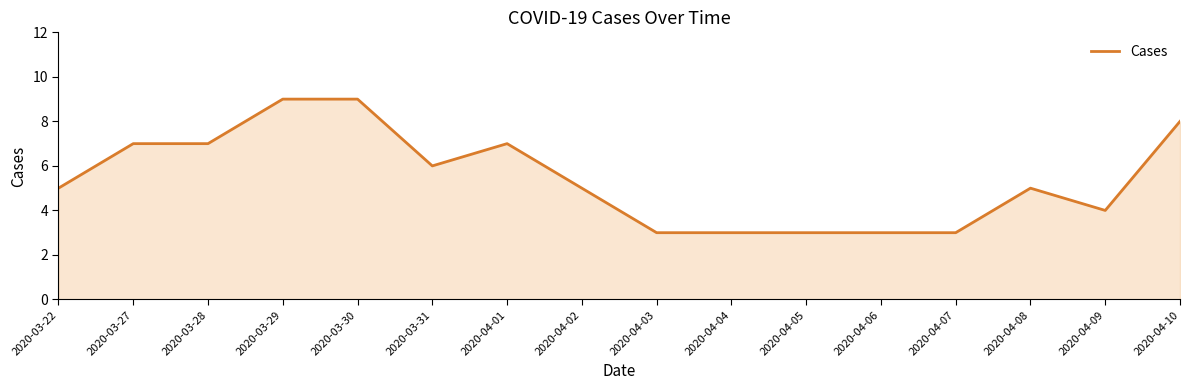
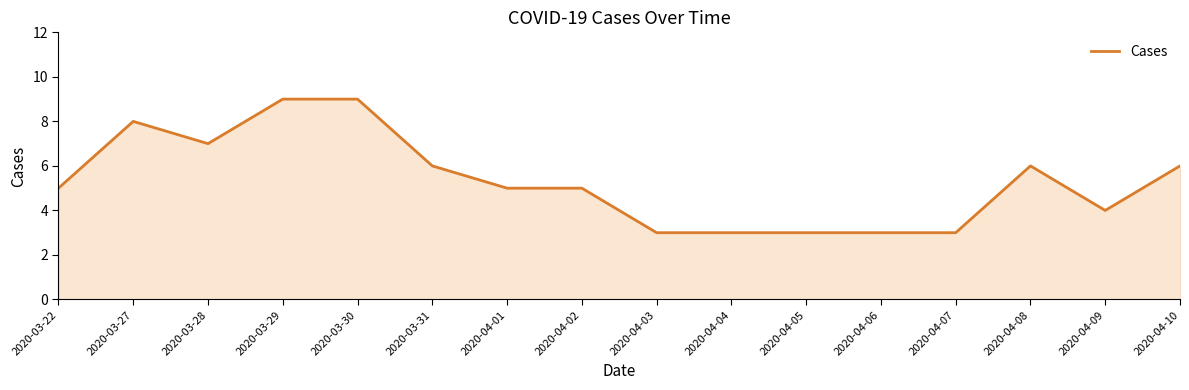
  {
    "2020-03-22": 5,
-   "2020-03-27": 7,
+   "2020-03-27": 8,
    "2020-03-28": 7,
    "2020-03-29": 9,
    "2020-03-30": 9,
    "2020-03-31": 6,
-   "2020-04-01": 7,
+   "2020-04-01": 5,
    "2020-04-02": 5,
    "2020-04-03": 3,
    "2020-04-04": 3,
    "2020-04-05": 3,
    "2020-04-06": 3,
    "2020-04-07": 3,
-   "2020-04-08": 5,
+   "2020-04-08": 6,
    "2020-04-09": 4,
-   "2020-04-10": 8
+   "2020-04-10": 6
  }
